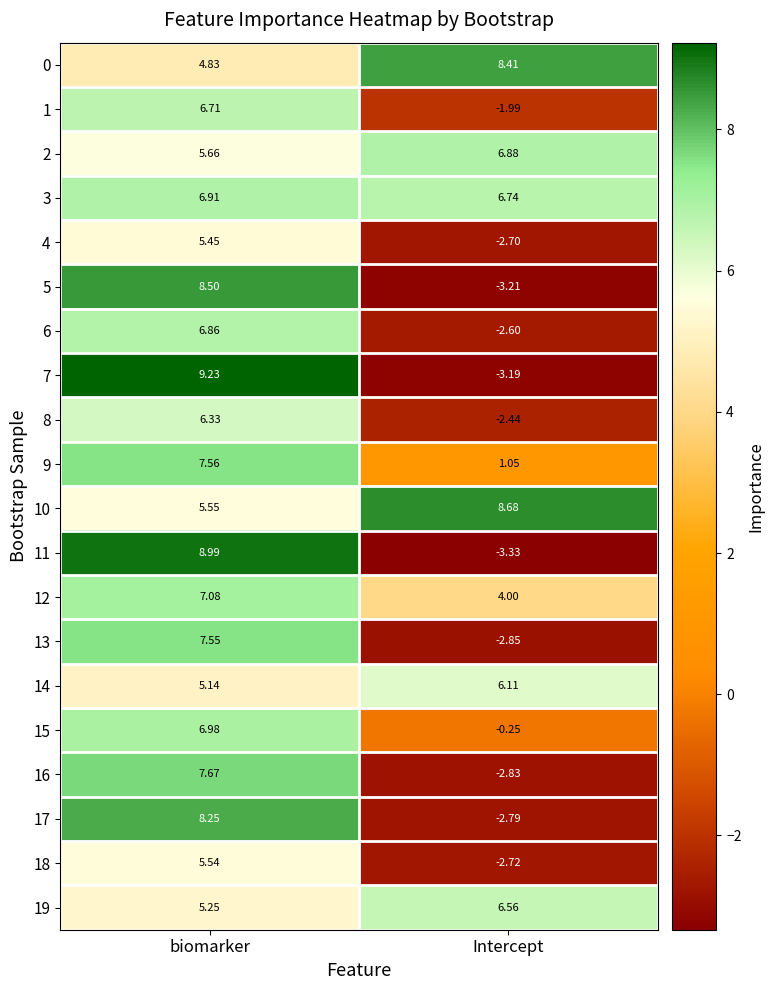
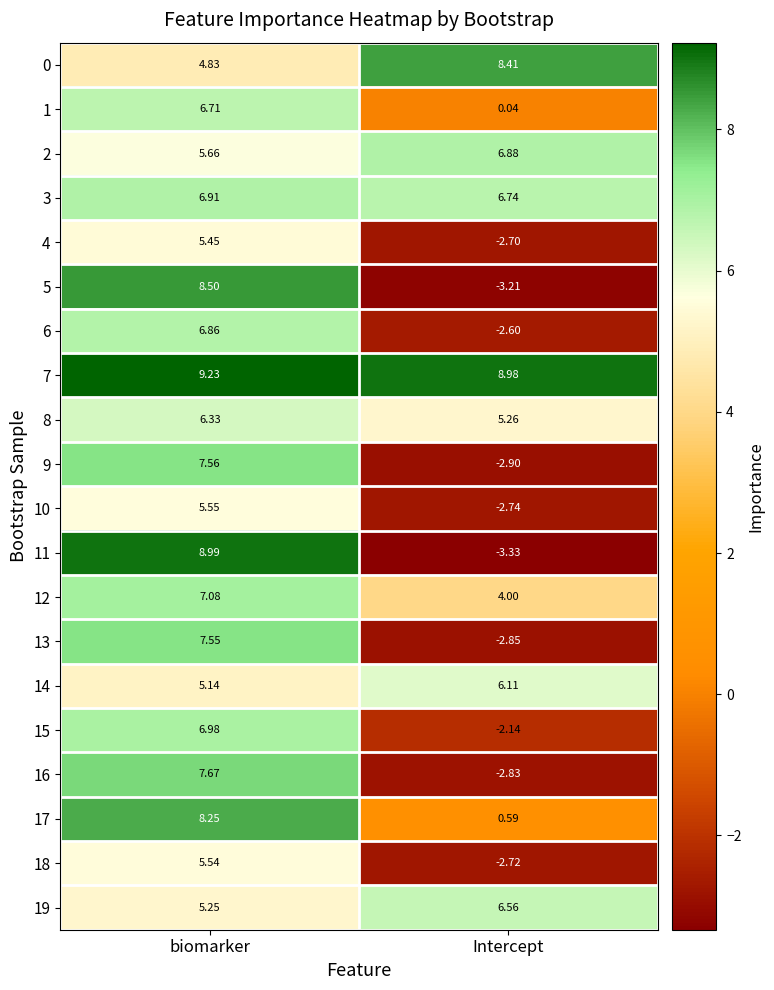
  {
    "0": {
      "biomarker": 4.83,
      "Intercept": 8.41
    },
    "1": {
      "biomarker": 6.71,
-     "Intercept": -1.99
+     "Intercept": 0.04
    },
    "2": {
      "biomarker": 5.66,
      "Intercept": 6.88
    },
    "3": {
      "biomarker": 6.91,
      "Intercept": 6.74
    },
    "4": {
      "biomarker": 5.45,
      "Intercept": -2.70
    },
    "5": {
      "biomarker": 8.50,
      "Intercept": -3.21
    },
    "6": {
      "biomarker": 6.86,
      "Intercept": -2.60
    },
    "7": {
      "biomarker": 9.23,
-     "Intercept": -3.19
+     "Intercept": 8.98
    },
    "8": {
      "biomarker": 6.33,
-     "Intercept": -2.44
+     "Intercept": 5.26
    },
    "9": {
      "biomarker": 7.56,
-     "Intercept": 1.05
+     "Intercept": -2.90
    },
    "10": {
      "biomarker": 5.55,
-     "Intercept": 8.68
+     "Intercept": -2.74
    },
    "11": {
      "biomarker": 8.99,
      "Intercept": -3.33
    },
    "12": {
      "biomarker": 7.08,
      "Intercept": 4.00
    },
    "13": {
      "biomarker": 7.55,
      "Intercept": -2.85
    },
    "14": {
      "biomarker": 5.14,
      "Intercept": 6.11
    },
    "15": {
      "biomarker": 6.98,
-     "Intercept": -0.25
+     "Intercept": -2.14
    },
    "16": {
      "biomarker": 7.67,
      "Intercept": -2.83
    },
    "17": {
      "biomarker": 8.25,
-     "Intercept": -2.79
+     "Intercept": 0.59
    },
    "18": {
      "biomarker": 5.54,
      "Intercept": -2.72
    },
    "19": {
      "biomarker": 5.25,
      "Intercept": 6.56
    }
  }
